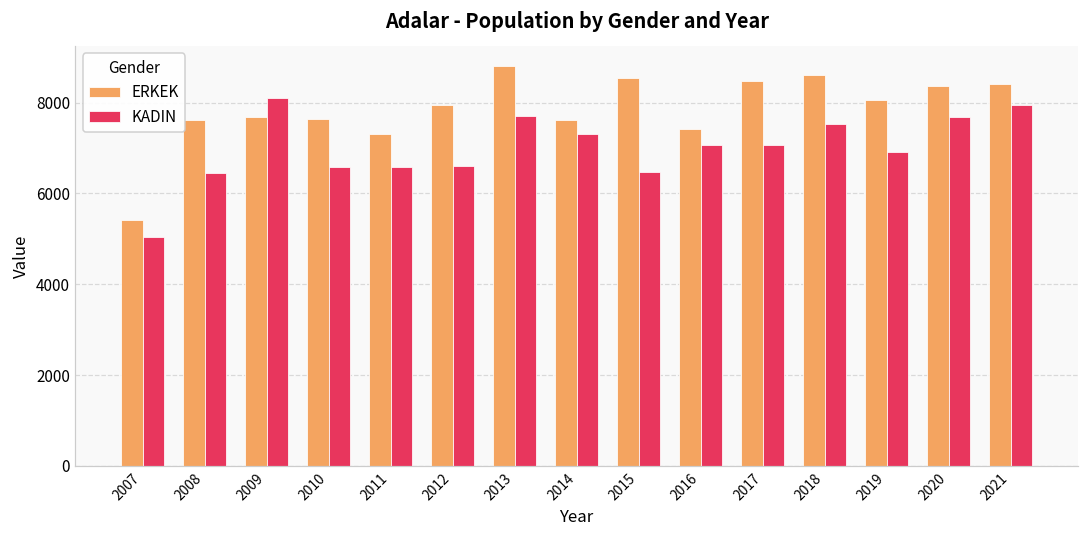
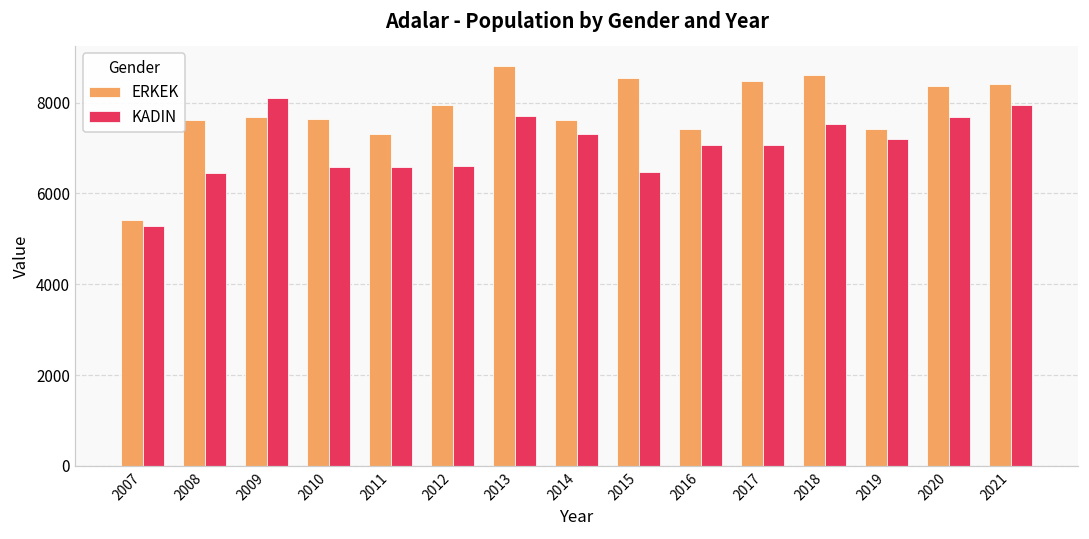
  {
    "ERKEK": {
      "2007": 5400,
      "2008": 7600,
      "2009": 7700,
      "2010": 7600,
      "2011": 7300,
      "2012": 7900,
      "2013": 8800,
      "2014": 7600,
      "2015": 8500,
      "2016": 7400,
      "2017": 8500,
      "2018": 8600,
-     "2019": 8000,
+     "2019": 7400,
      "2020": 8400,
      "2021": 8400
    },
    "KADIN": {
-     "2007": 5000,
+     "2007": 5300,
      "2008": 6500,
      "2009": 8100,
      "2010": 6600,
      "2011": 6600,
      "2012": 6600,
      "2013": 7700,
      "2014": 7300,
      "2015": 6500,
      "2016": 7100,
      "2017": 7100,
      "2018": 7500,
-     "2019": 6900,
+     "2019": 7200,
      "2020": 7700,
      "2021": 8000
    }
  }
